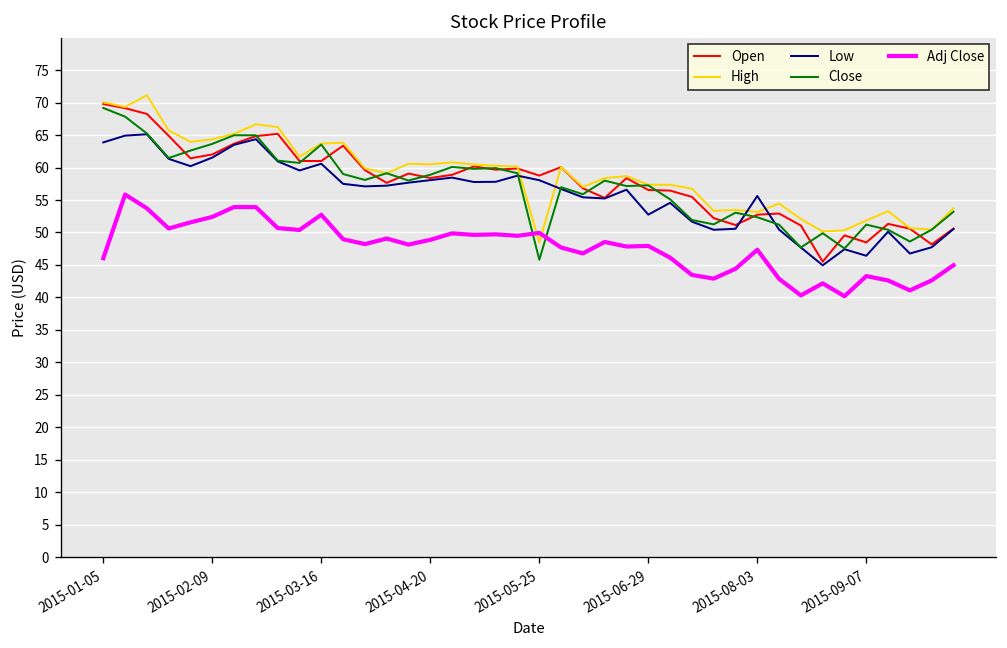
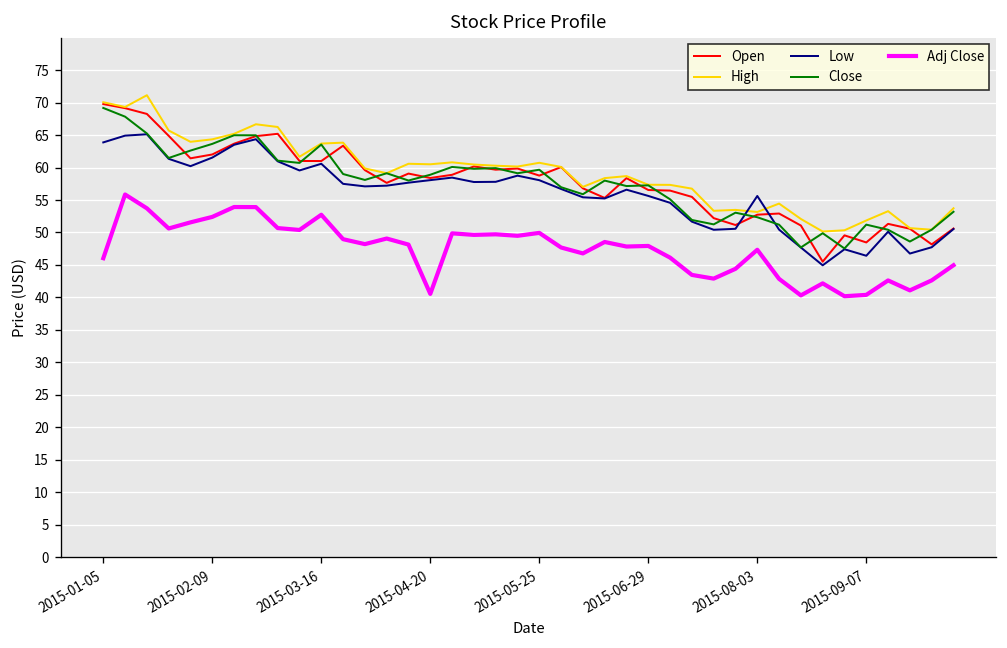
  {
    "Open": {
      "2015-02-09": 62,
      "2015-05-25": 59,
      "2015-06-29": 57,
      "2015-09-07": 48
    },
    "High": {
      "2015-02-09": 64,
      "2015-04-20": 61,
-     "2015-05-25": 48,
+     "2015-05-25": 61,
      "2015-09-07": 52
    },
    "Low": {
      "2015-01-05": 64,
      "2015-02-09": 62,
      "2015-05-25": 58,
-     "2015-06-29": 53,
+     "2015-06-29": 56,
      "2015-08-03": 56,
      "2015-09-07": 46
    },
    "Close": {
      "2015-01-05": 69,
      "2015-02-09": 64,
      "2015-04-20": 59,
-     "2015-05-25": 46,
+     "2015-05-25": 60,
      "2015-09-07": 51
    },
    "Adj Close": {
      "2015-01-05": 46,
      "2015-02-09": 52,
      "2015-03-16": 53,
-     "2015-04-20": 49,
+     "2015-04-20": 41,
      "2015-05-25": 50,
      "2015-06-29": 48,
      "2015-08-03": 47,
-     "2015-09-07": 43
+     "2015-09-07": 40
    }
  }
